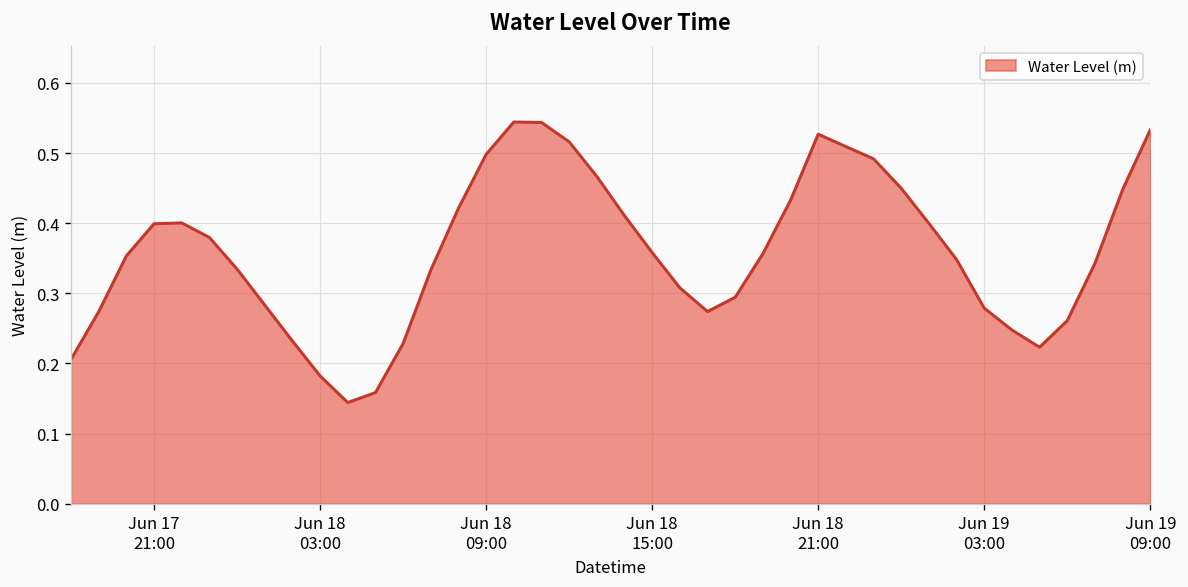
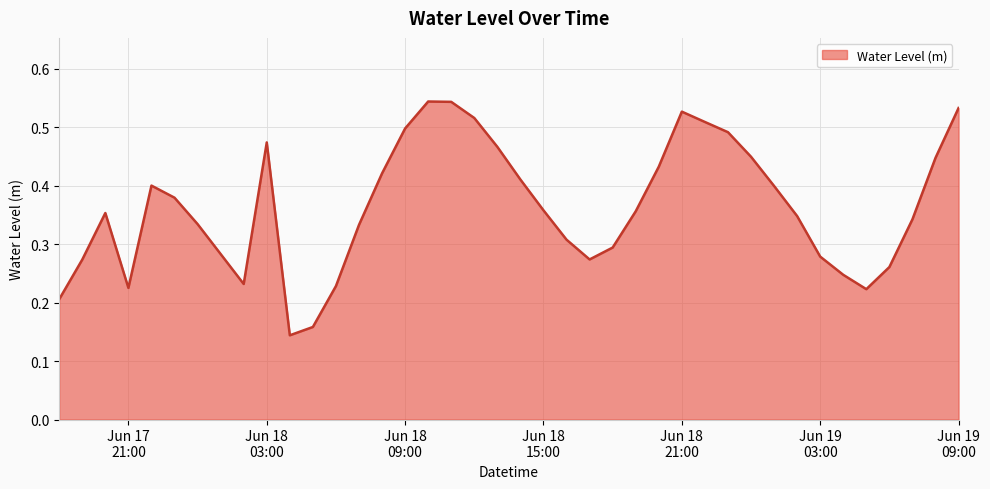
  {
-   "Jun 17 21:00": 0.40,
-   "Jun 18 03:00": 0.18,
+   "Jun 17 21:00": 0.23,
+   "Jun 18 03:00": 0.47,
    "Jun 18 09:00": 0.50,
    "Jun 18 15:00": 0.36,
    "Jun 18 21:00": 0.53,
    "Jun 19 03:00": 0.28,
    "Jun 19 09:00": 0.53
  }
